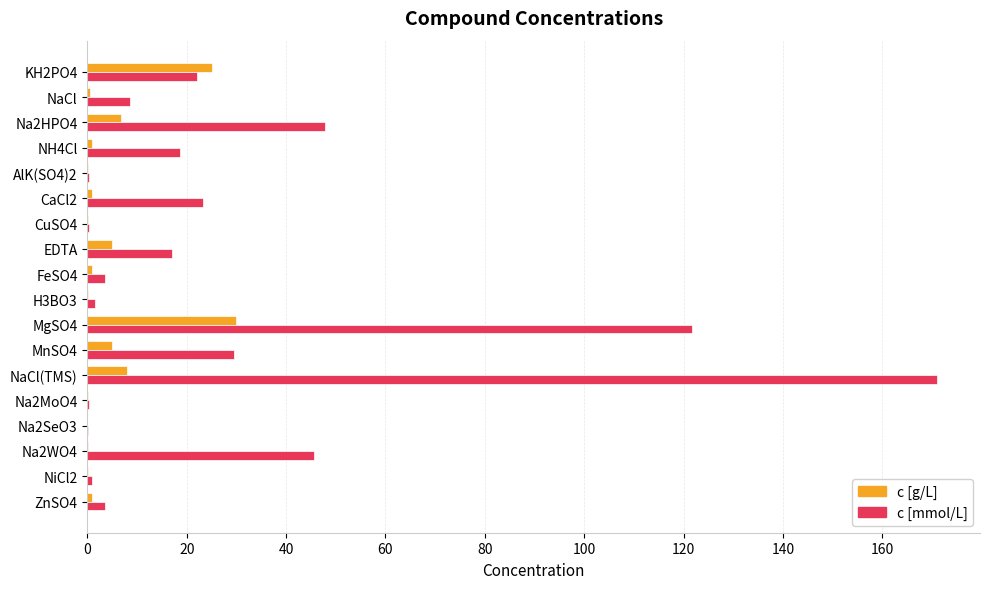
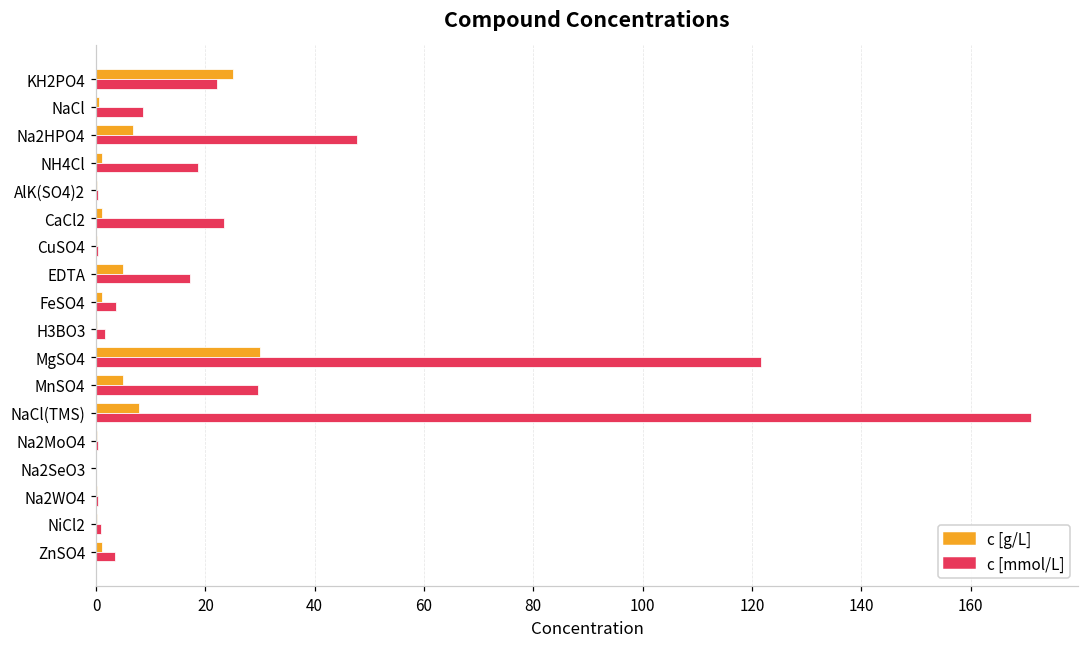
  {
    "c [g/L]": {
      "KH2PO4": 25,
      "Na2HPO4": 7,
      "NH4Cl": 1,
      "CaCl2": 1,
      "EDTA": 5,
      "FeSO4": 1,
      "MgSO4": 30,
      "MnSO4": 5,
      "NaCl(TMS)": 8,
      "ZnSO4": 1
    },
    "c [mmol/L]": {
      "KH2PO4": 22,
      "NaCl": 9,
      "Na2HPO4": 48,
      "NH4Cl": 19,
      "CaCl2": 23,
      "EDTA": 17,
      "FeSO4": 4,
      "H3BO3": 2,
      "MgSO4": 122,
      "MnSO4": 30,
      "NaCl(TMS)": 171,
-     "Na2WO4": 46,
+     "Na2WO4": 0,
      "NiCl2": 1,
      "ZnSO4": 3
    }
  }
